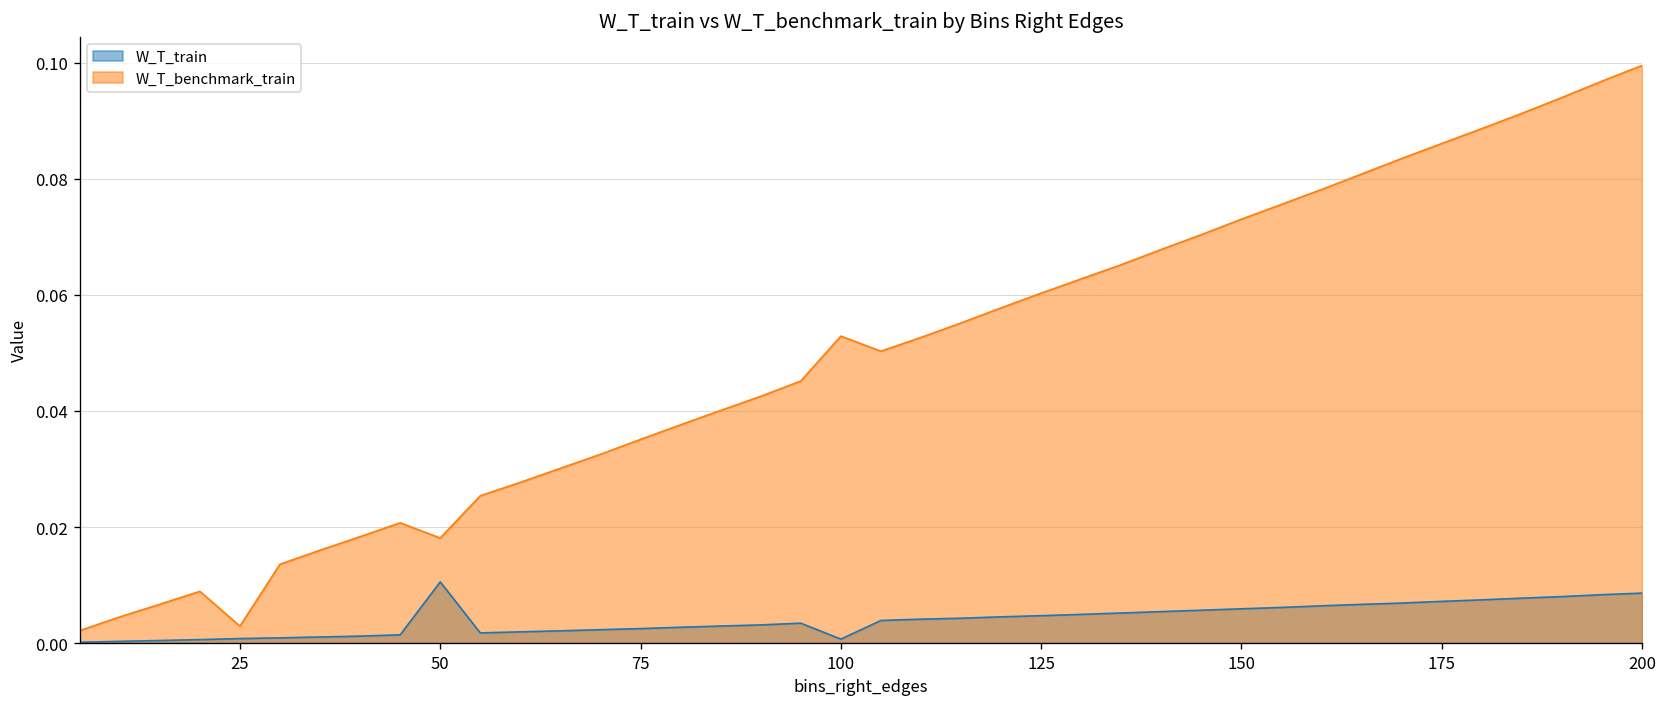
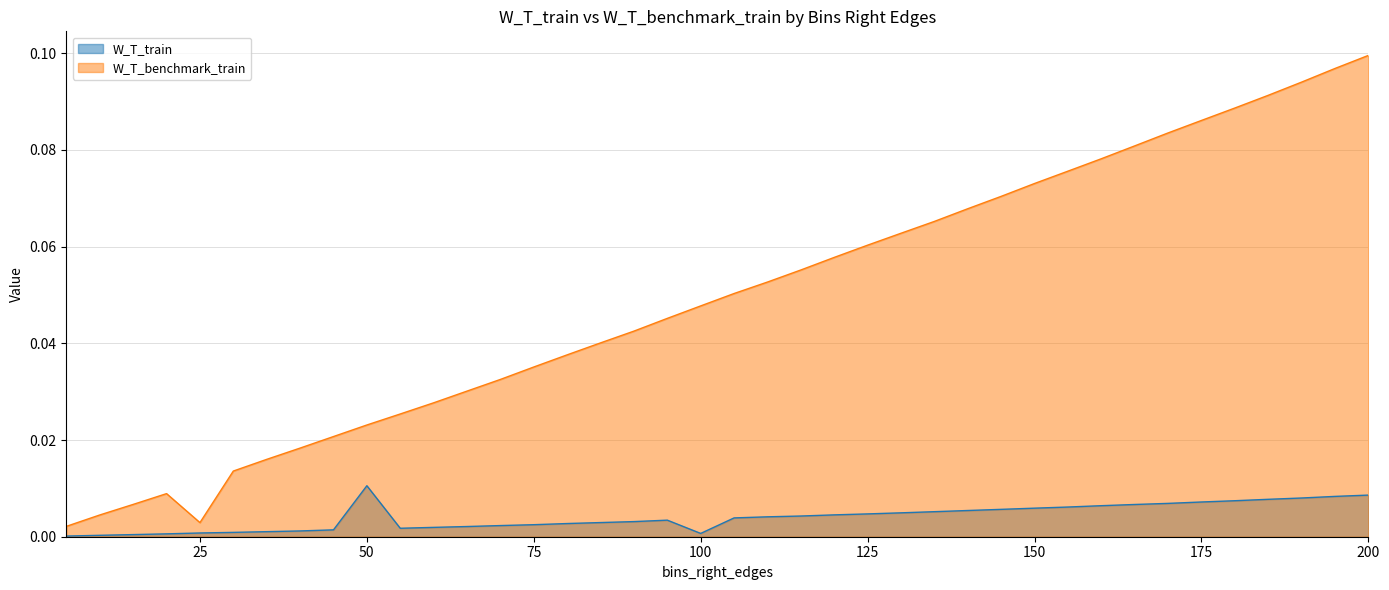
  {
    "W_T_train": {
      "25": 0.001,
      "50": 0.011,
      "75": 0.002,
      "100": 0.001,
      "125": 0.005,
      "150": 0.006,
      "175": 0.007,
      "200": 0.009
    },
    "W_T_benchmark_train": {
      "25": 0.003,
-     "50": 0.018,
+     "50": 0.023,
      "75": 0.035,
-     "100": 0.053,
+     "100": 0.048,
      "125": 0.060,
      "150": 0.073,
      "175": 0.086,
      "200": 0.100
    }
  }
